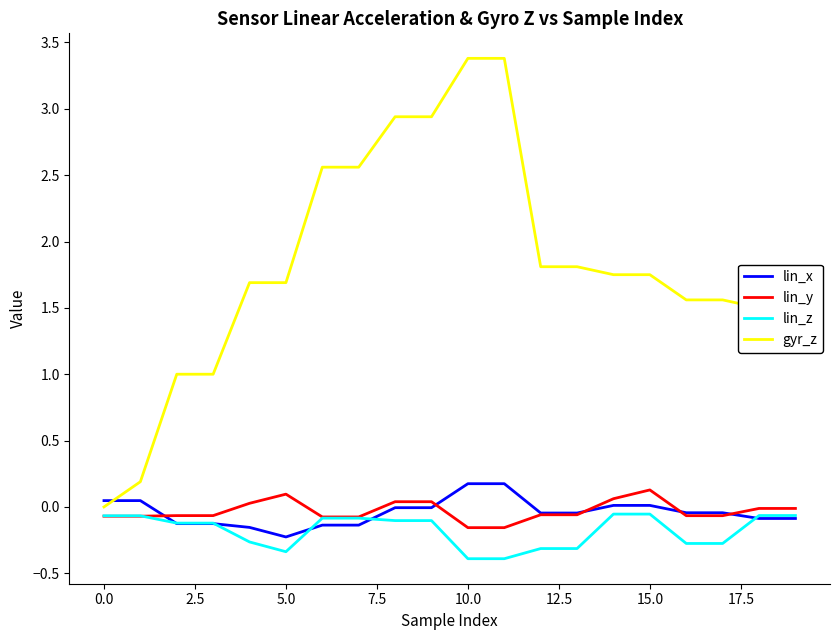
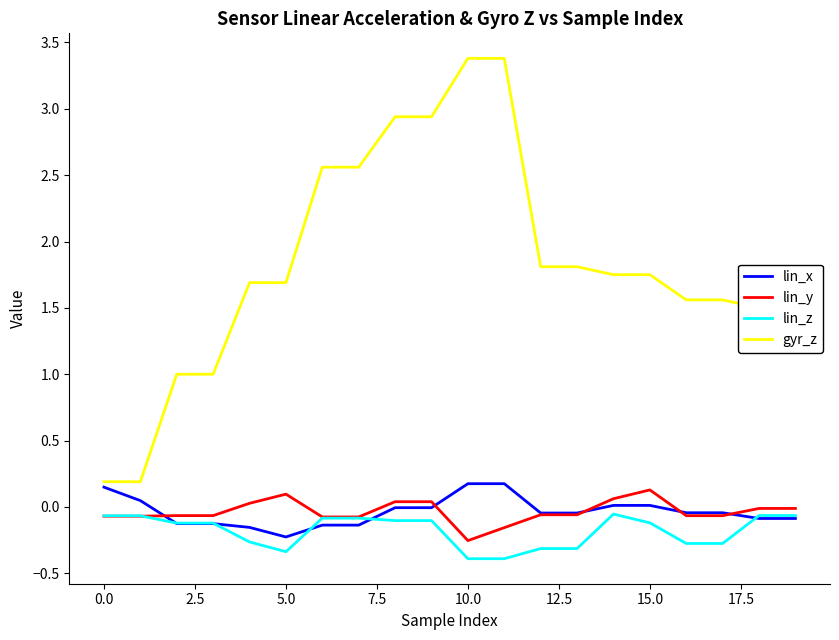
  {
    "lin_x": {
-     "0.0": 0.05,
+     "0.0": 0.15,
      "5.0": -0.23,
      "10.0": 0.18,
      "15.0": 0.01
    },
    "lin_y": {
      "5.0": 0.10,
-     "10.0": -0.16,
+     "10.0": -0.25,
      "15.0": 0.13
    },
    "lin_z": {
      "5.0": -0.34,
      "10.0": -0.39,
-     "15.0": -0.05
+     "15.0": -0.12
    },
    "gyr_z": {
-     "0.0": 0.00,
+     "0.0": 0.19,
      "5.0": 1.69,
      "10.0": 3.38,
      "15.0": 1.75
    }
  }
